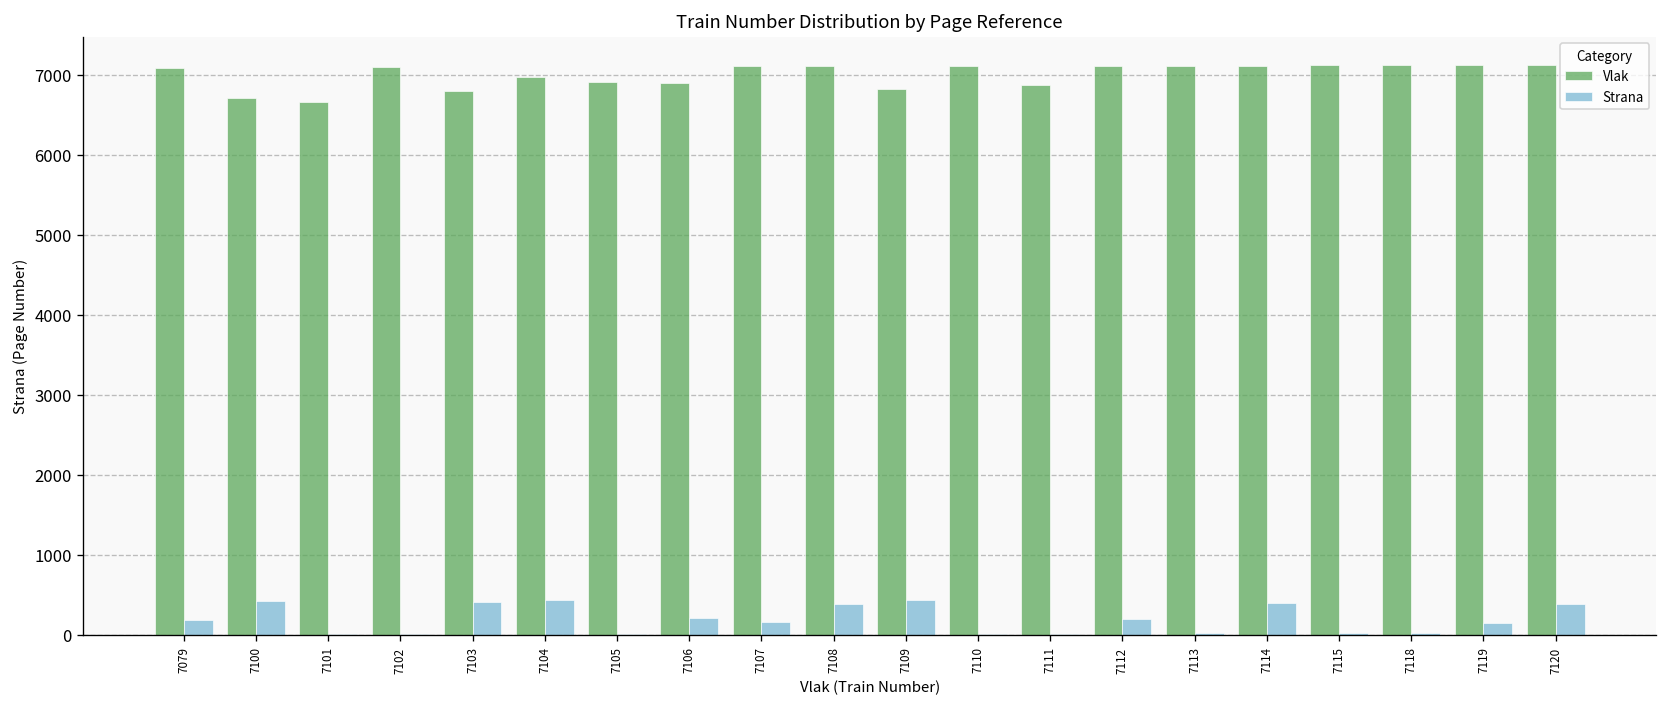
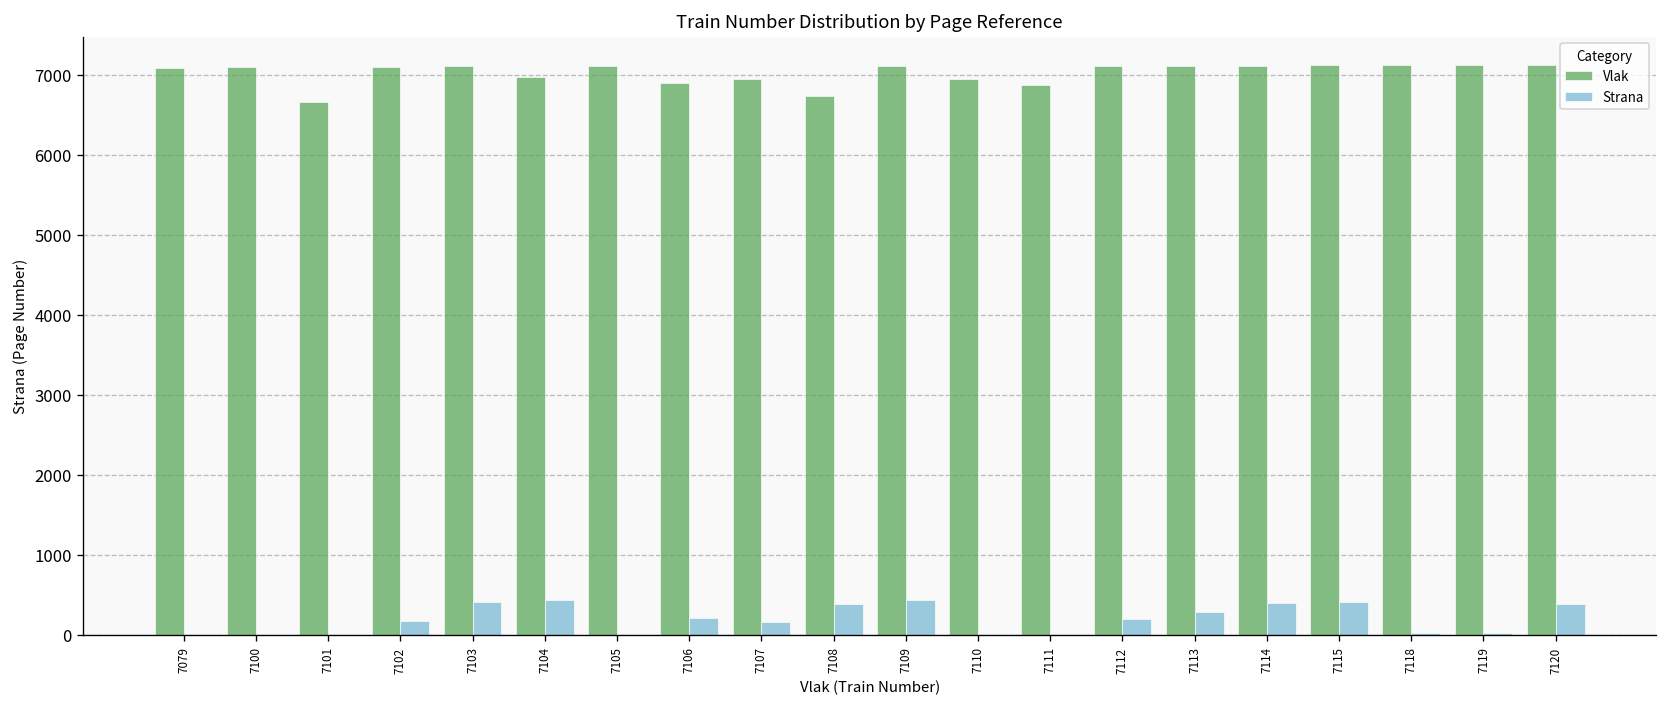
  {
    "Vlak": {
      "7079": 7100,
-     "7100": 6700,
+     "7100": 7100,
      "7101": 6700,
      "7102": 7100,
-     "7103": 6800,
+     "7103": 7100,
      "7104": 7000,
-     "7105": 6900,
+     "7105": 7100,
      "7106": 6900,
-     "7107": 7100,
-     "7108": 7100,
-     "7109": 6800,
-     "7110": 7100,
+     "7107": 7000,
+     "7108": 6700,
+     "7109": 7100,
+     "7110": 7000,
      "7111": 6900,
      "7112": 7100,
      "7113": 7100,
      "7114": 7100,
      "7115": 7100,
      "7118": 7100,
      "7119": 7100,
      "7120": 7100
    },
    "Strana": {
-     "7079": 200,
-     "7100": 400,
-     "7102": 0,
+     "7079": 0,
+     "7100": 0,
+     "7102": 200,
      "7103": 400,
      "7104": 400,
      "7106": 200,
      "7107": 200,
      "7108": 400,
      "7109": 400,
      "7112": 200,
-     "7113": 0,
+     "7113": 300,
      "7114": 400,
-     "7115": 0,
-     "7119": 200,
+     "7115": 400,
+     "7119": 0,
      "7120": 400
    }
  }
